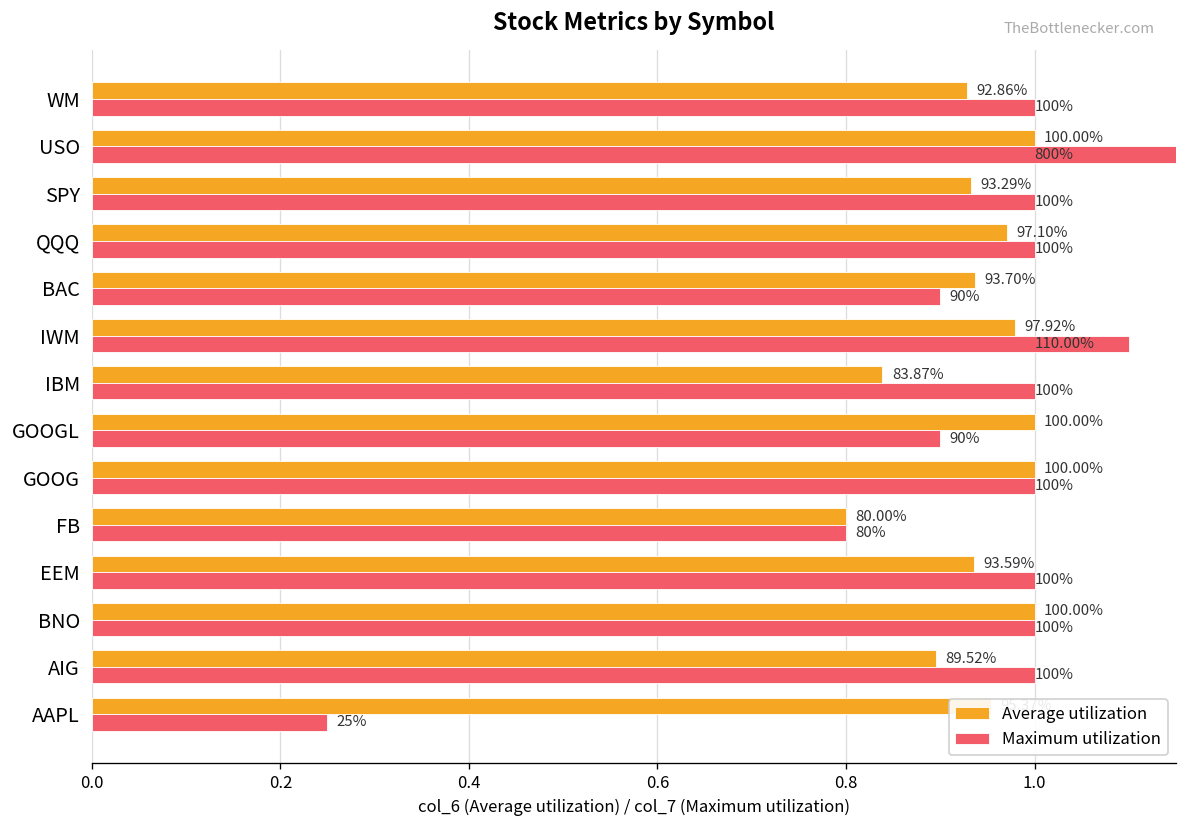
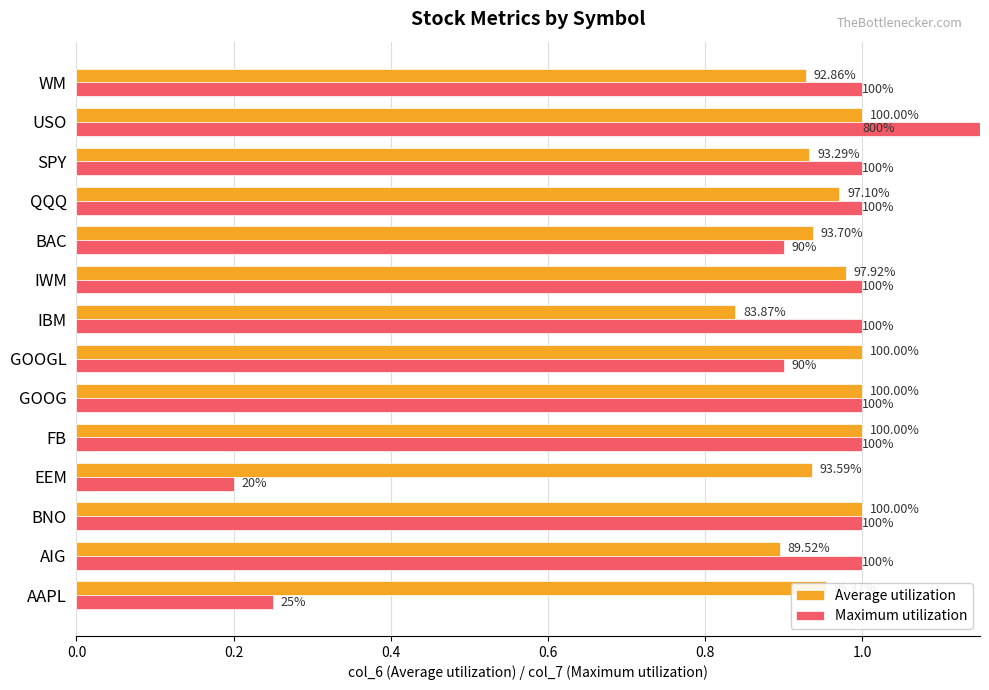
  {
    "Average utilization": {
      "WM": "92.86%",
      "USO": "100.00%",
      "SPY": "93.29%",
      "QQQ": "97.10%",
      "BAC": "93.70%",
      "IWM": "97.92%",
      "IBM": "83.87%",
      "GOOGL": "100.00%",
      "GOOG": "100.00%",
-     "FB": "80.00%",
+     "FB": "100.00%",
      "EEM": "93.59%",
      "BNO": "100.00%",
      "AIG": "89.52%"
    },
    "Maximum utilization": {
      "WM": "100%",
      "SPY": "100%",
      "QQQ": "100%",
      "BAC": "90%",
-     "IWM": "110.00%",
+     "IWM": "100%",
      "IBM": "100%",
      "GOOGL": "90%",
      "GOOG": "100%",
-     "FB": "80%",
-     "EEM": "100%",
+     "FB": "100%",
+     "EEM": "20%",
      "BNO": "100%",
      "AIG": "100%",
      "AAPL": "25%"
    }
  }
